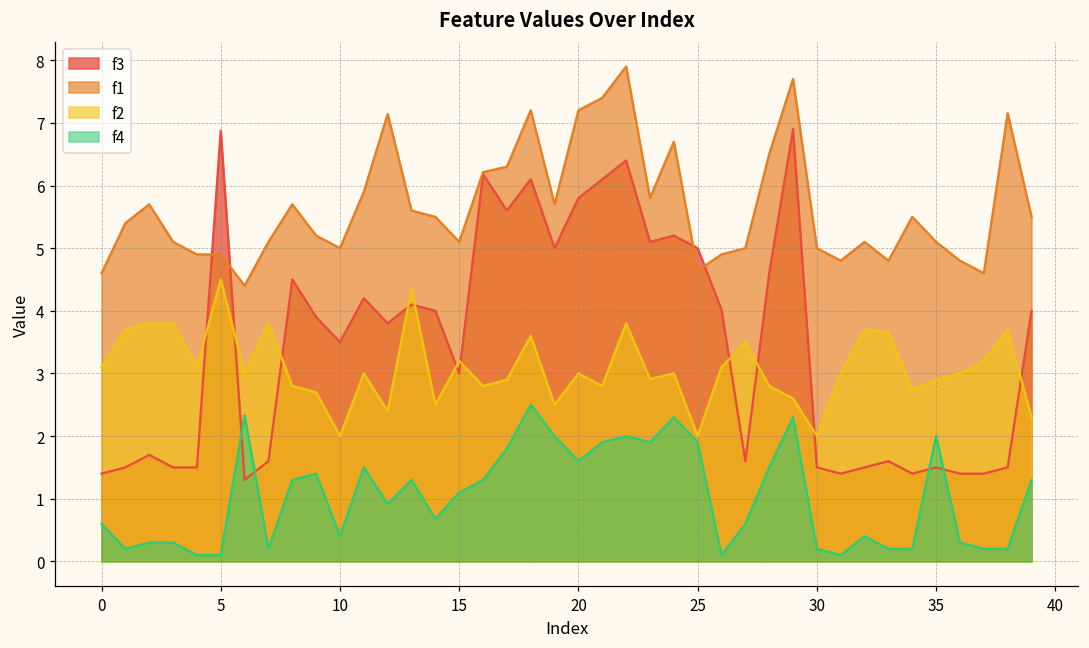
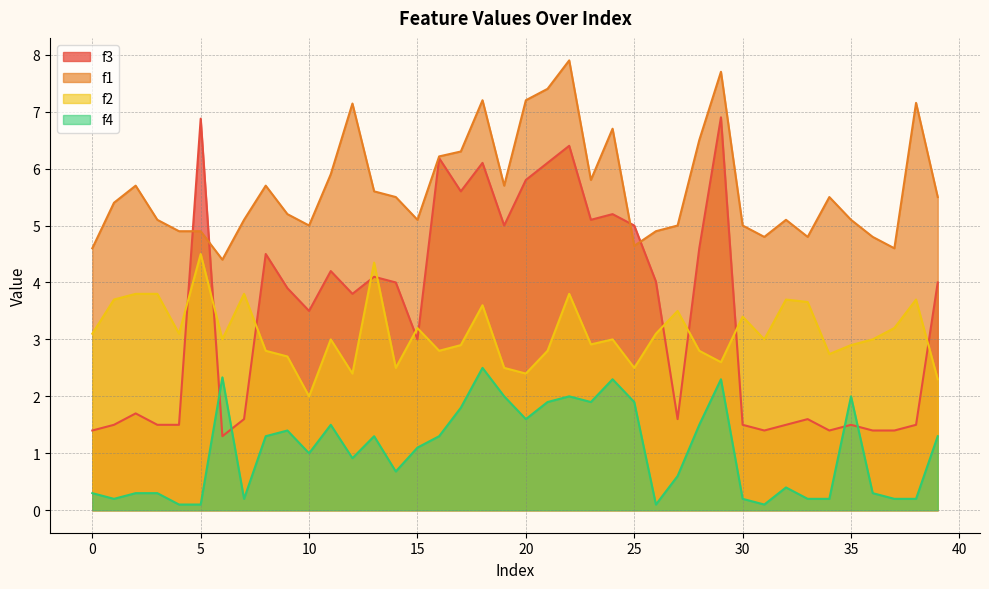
  {
    "f2": {
      "0": 3.1,
      "5": 4.5,
      "10": 2.0,
      "15": 3.2,
-     "20": 3.0,
-     "25": 2.0,
-     "30": 2.0,
+     "20": 2.4,
+     "25": 2.5,
+     "30": 3.4,
      "35": 2.9
    },
    "f4": {
-     "0": 0.6,
+     "0": 0.3,
      "5": 0.1,
-     "10": 0.4,
+     "10": 1.0,
      "15": 1.1,
      "20": 1.6,
      "25": 1.9,
      "30": 0.2,
      "35": 2.0
    }
  }
